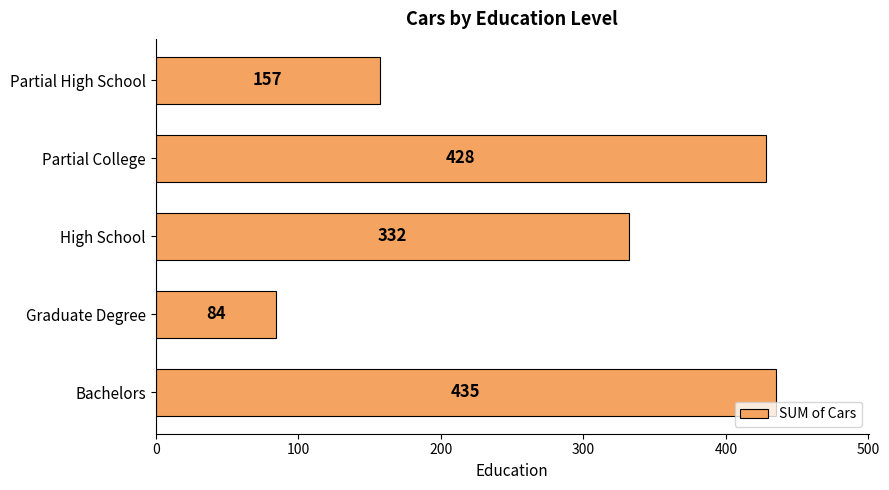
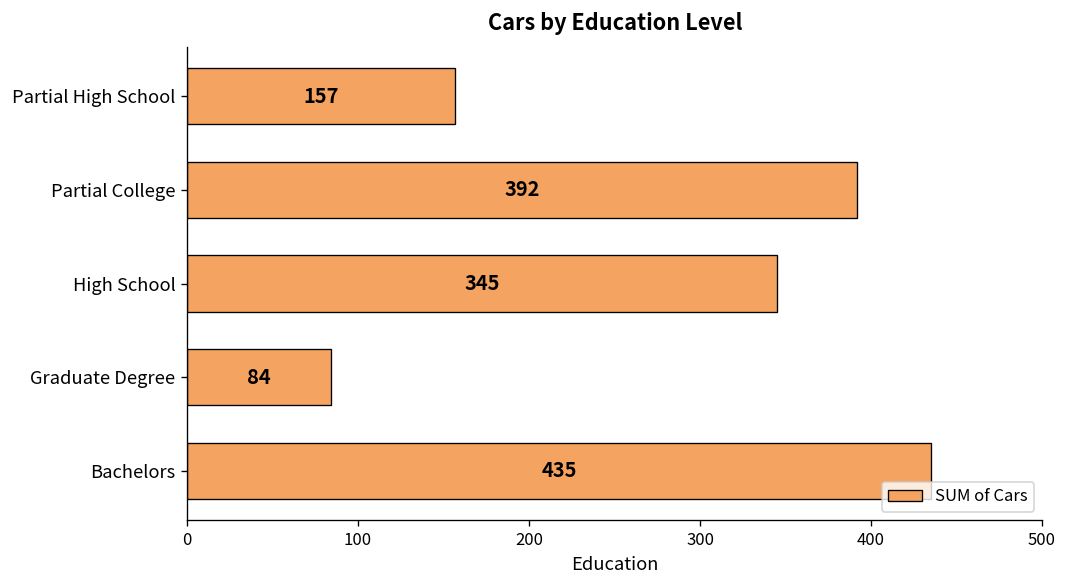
  {
    "Partial High School": 157,
-   "Partial College": 428,
-   "High School": 332,
+   "Partial College": 392,
+   "High School": 345,
    "Graduate Degree": 84,
    "Bachelors": 435
  }
